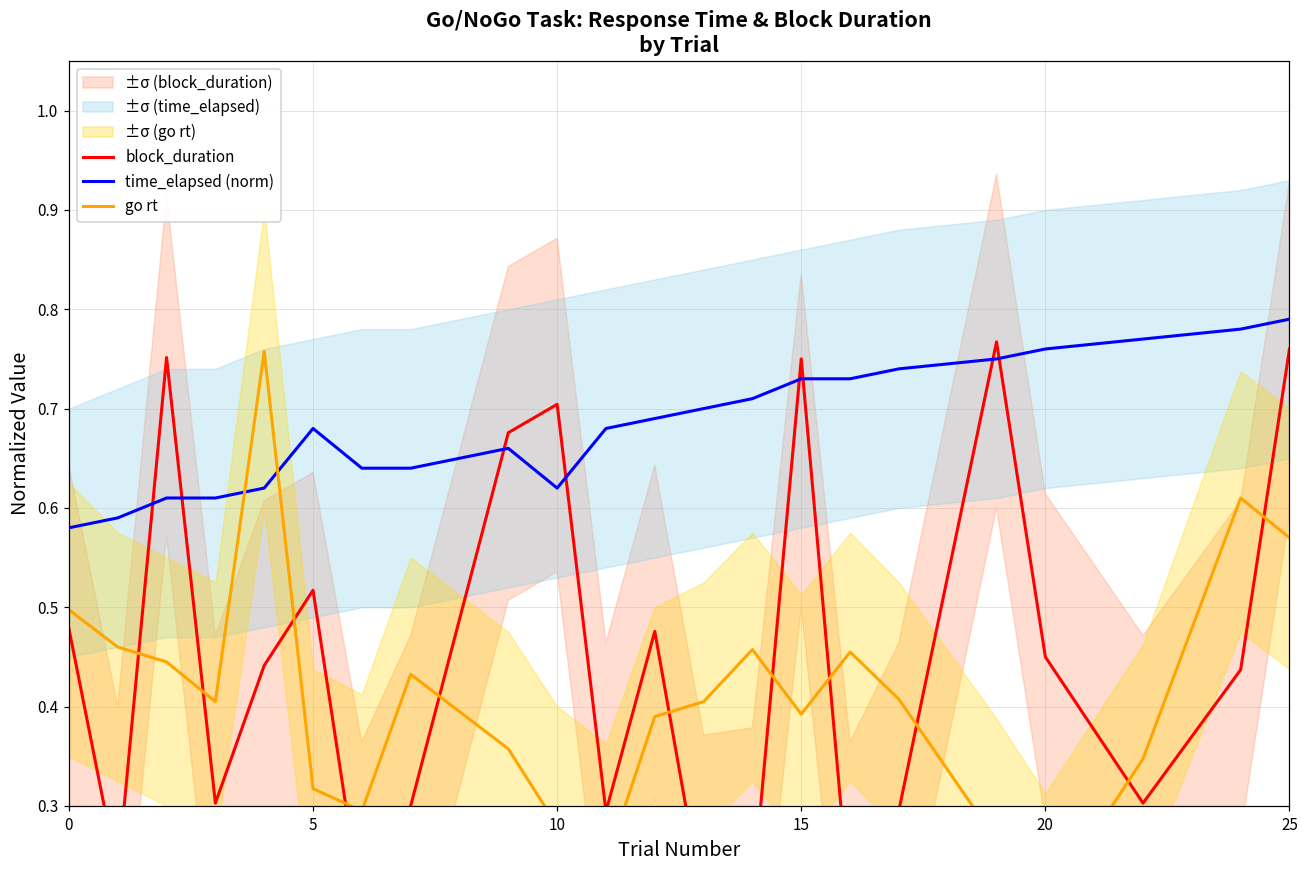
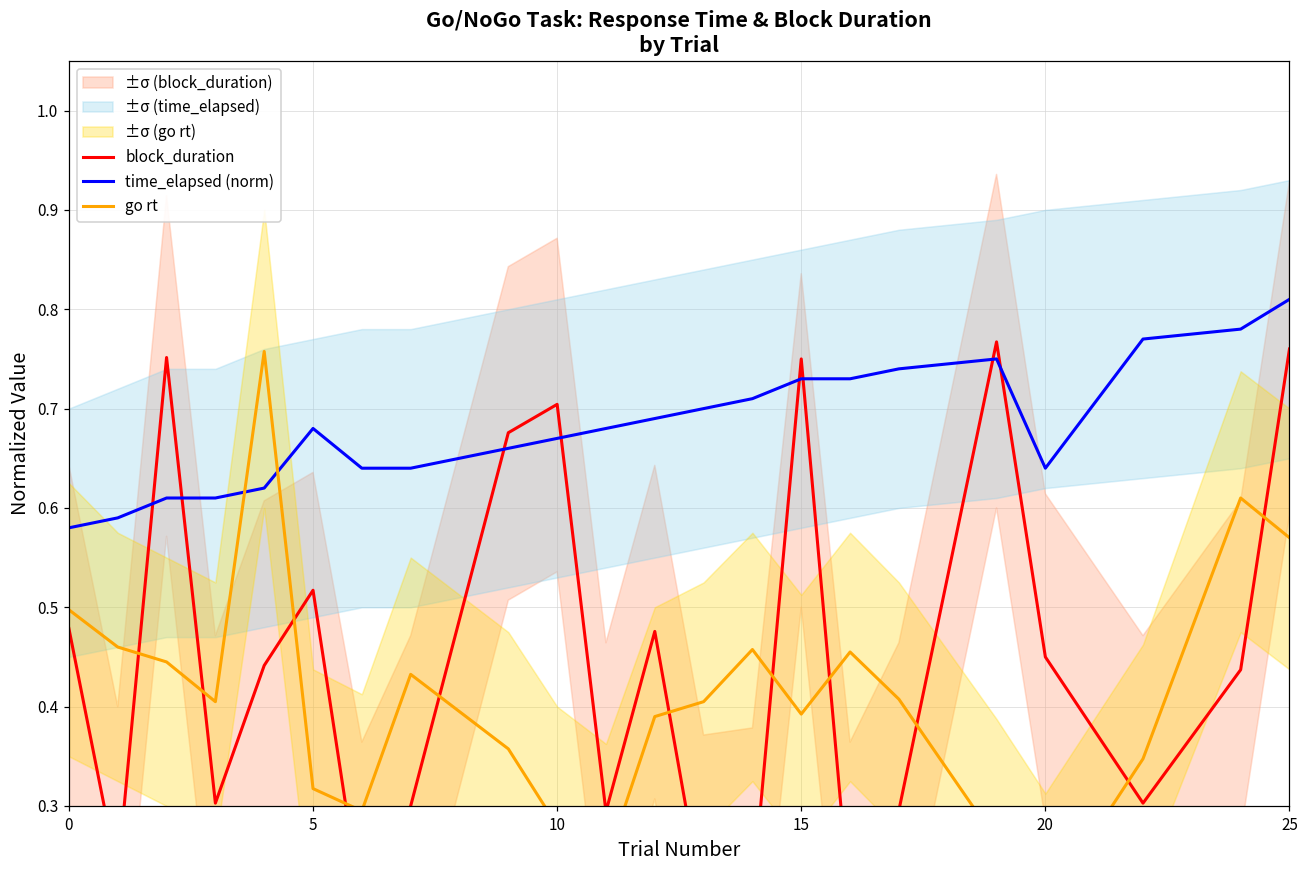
  {
    "block_duration": {
      "0": 0.48,
      "5": 0.52,
      "10": 0.70,
      "15": 0.75,
      "20": 0.45,
      "25": 0.76
    },
    "time_elapsed (norm)": {
      "0": 0.58,
      "5": 0.68,
-     "10": 0.62,
+     "10": 0.67,
      "15": 0.73,
-     "20": 0.76,
-     "25": 0.79
+     "20": 0.64,
+     "25": 0.81
    }
  }
